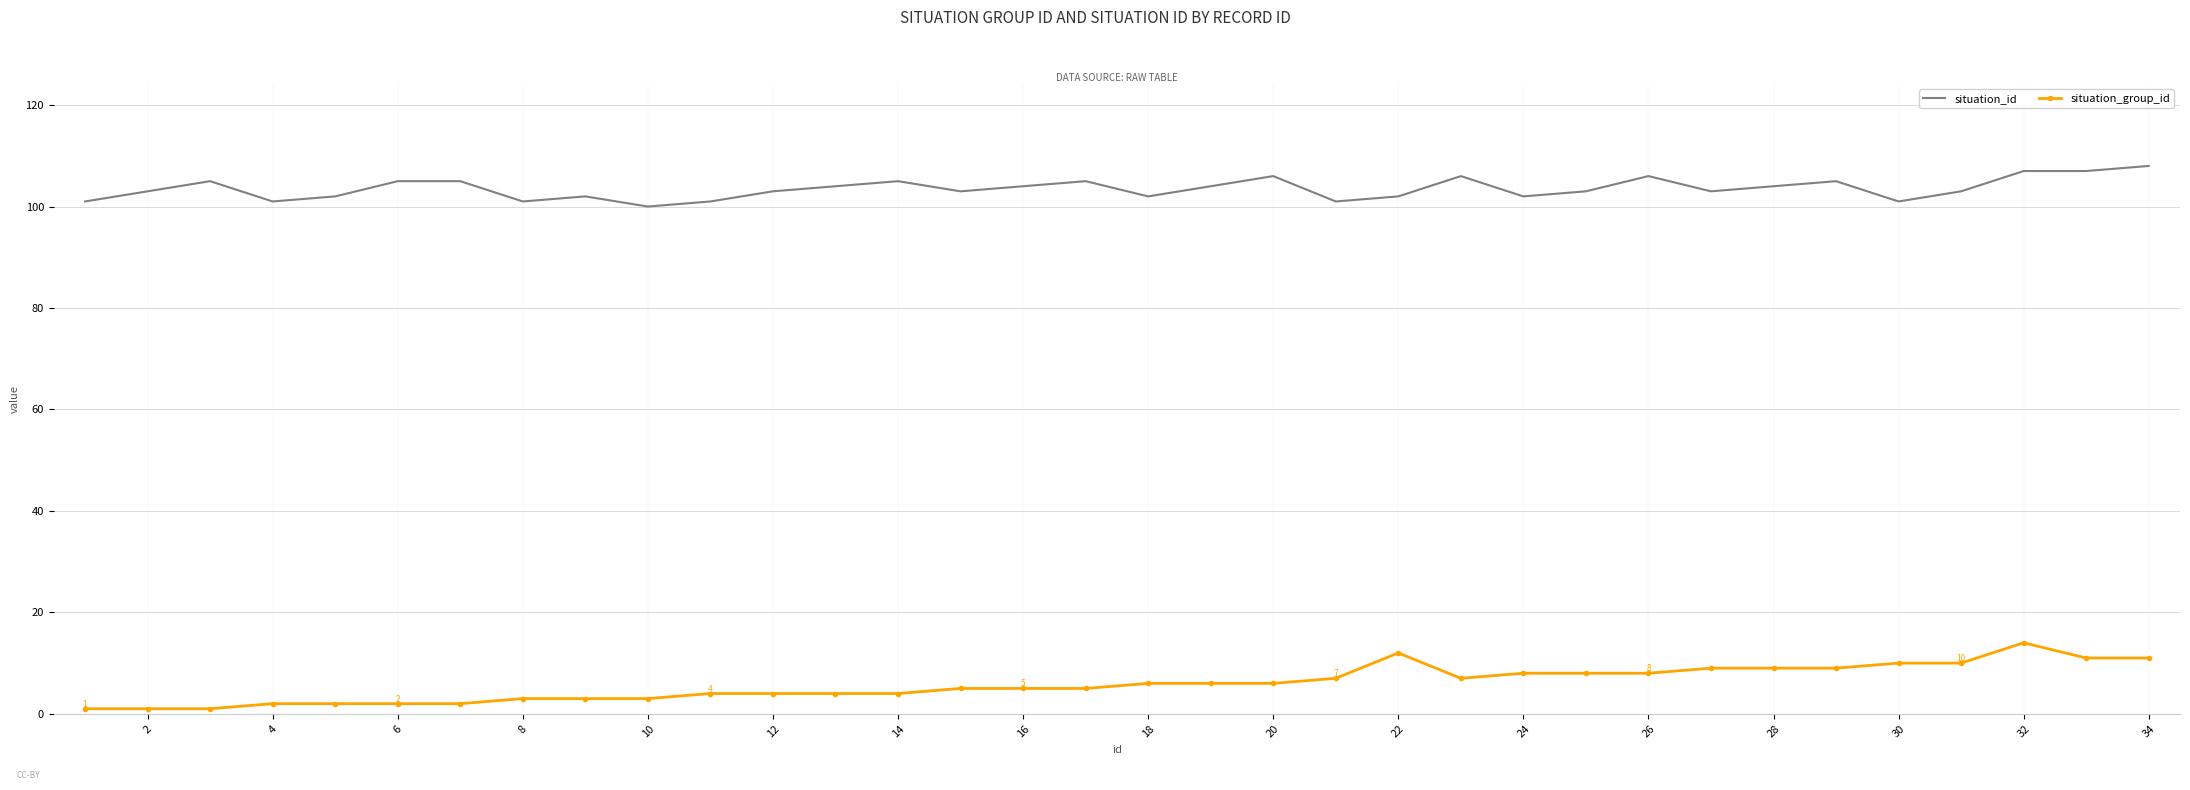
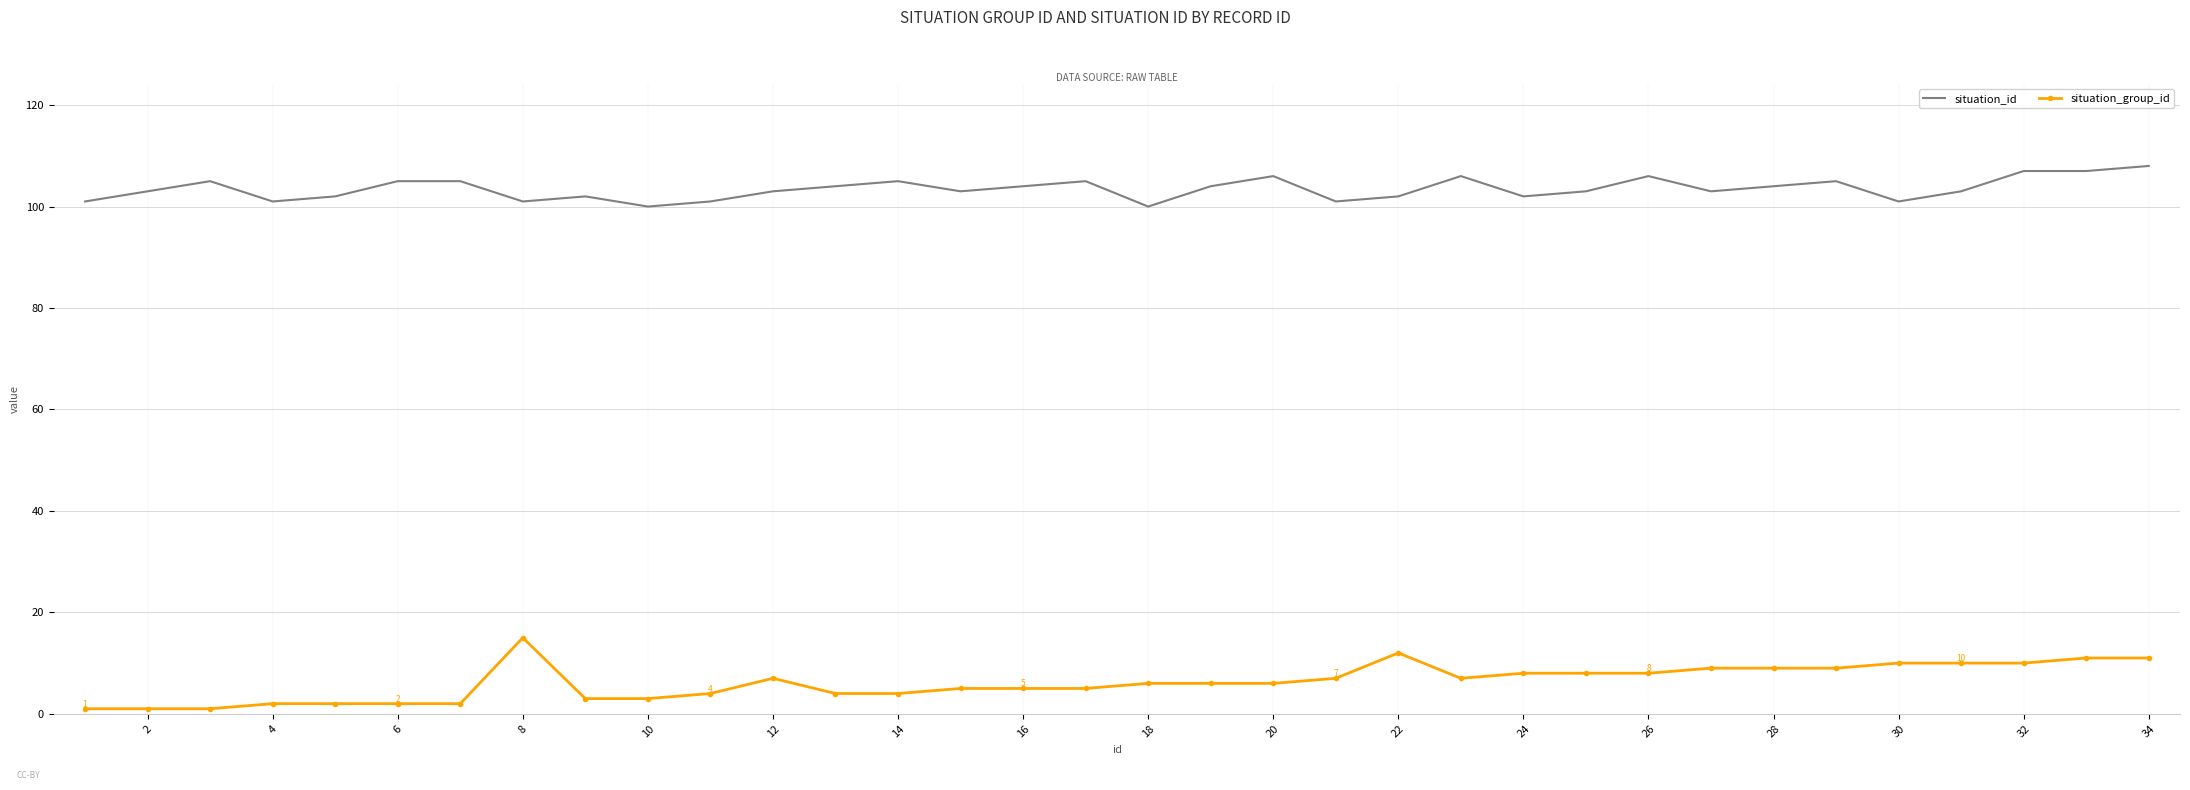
  {
    "situation_id": {
      "2": 103,
      "4": 101,
      "6": 105,
      "8": 101,
      "10": 100,
      "12": 103,
      "14": 105,
      "16": 104,
-     "18": 102,
+     "18": 100,
      "20": 106,
      "22": 102,
      "24": 102,
      "26": 106,
      "28": 104,
      "30": 101,
      "32": 107,
      "34": 108
    },
    "situation_group_id": {
      "2": 1,
      "4": 2,
-     "8": 3,
+     "8": 15,
      "10": 3,
-     "12": 4,
+     "12": 7,
      "14": 4,
      "18": 6,
      "20": 6,
      "22": 12,
      "24": 8,
      "28": 9,
      "30": 10,
-     "32": 14,
+     "32": 10,
      "34": 11
    }
  }
